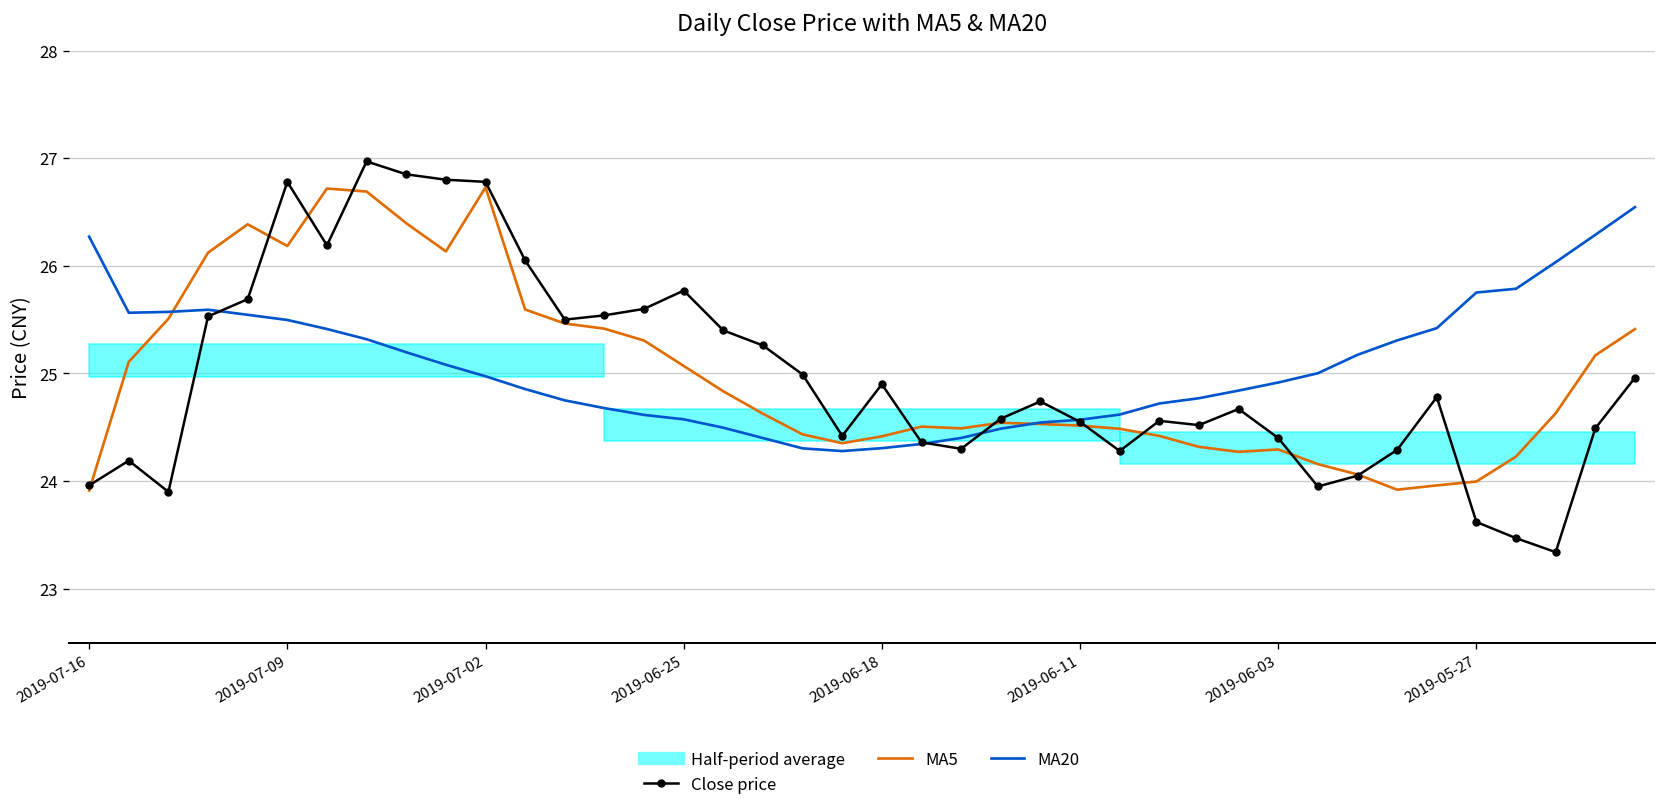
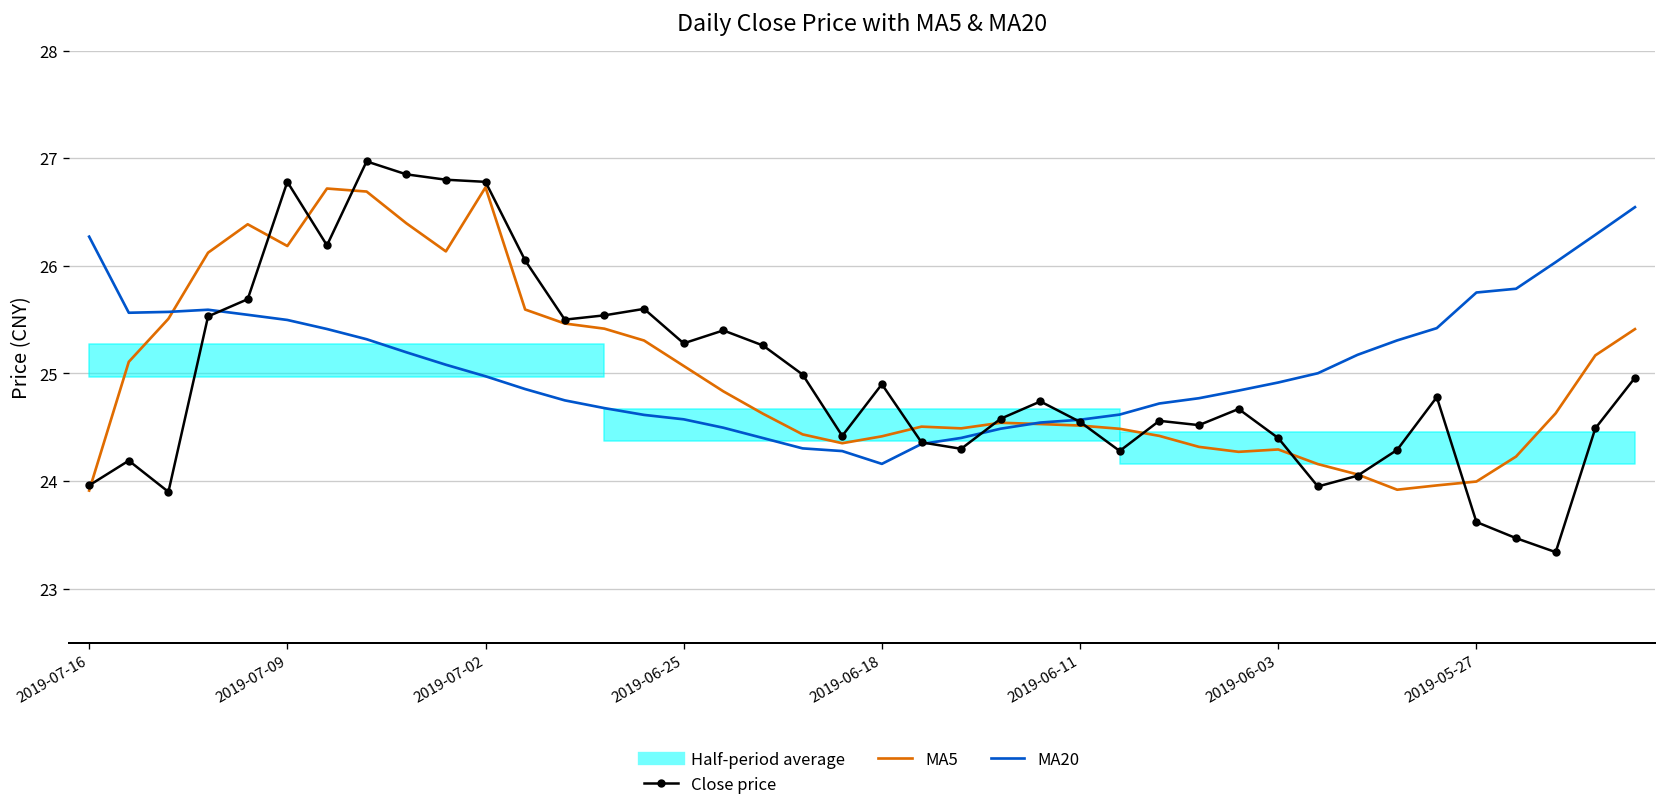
  {
    "Close price": {
      "2019-07-16": 24.0,
      "2019-07-09": 26.8,
      "2019-07-02": 26.8,
-     "2019-06-25": 25.8,
+     "2019-06-25": 25.3,
      "2019-06-18": 24.9,
      "2019-06-03": 24.4,
      "2019-05-27": 23.6
    },
    "MA5": {
      "2019-07-16": 23.9,
      "2019-07-09": 26.2,
      "2019-07-02": 26.7,
      "2019-06-25": 25.1,
      "2019-06-18": 24.4,
      "2019-06-11": 24.5,
      "2019-06-03": 24.3,
      "2019-05-27": 24.0
    },
    "MA20": {
      "2019-07-16": 26.3,
      "2019-07-09": 25.5,
      "2019-07-02": 25.0,
      "2019-06-25": 24.6,
-     "2019-06-18": 24.3,
+     "2019-06-18": 24.2,
      "2019-06-03": 24.9,
      "2019-05-27": 25.8
    }
  }
